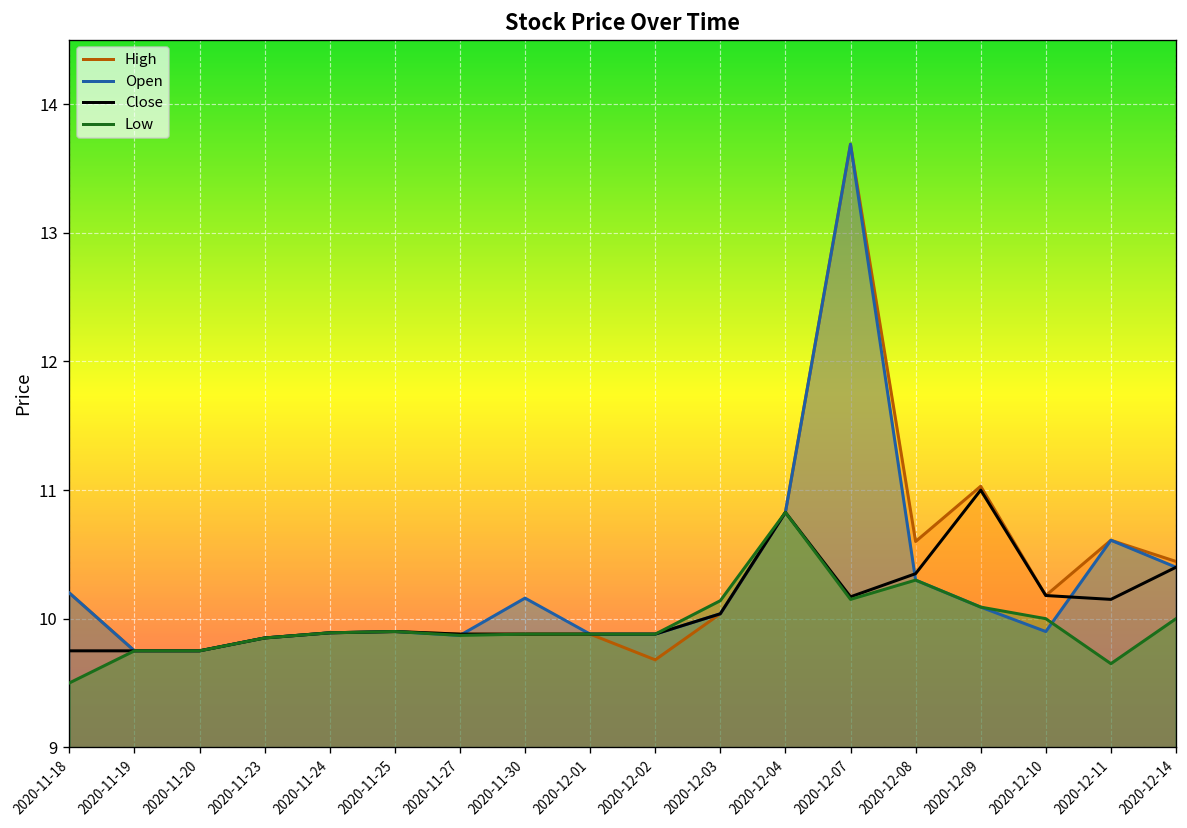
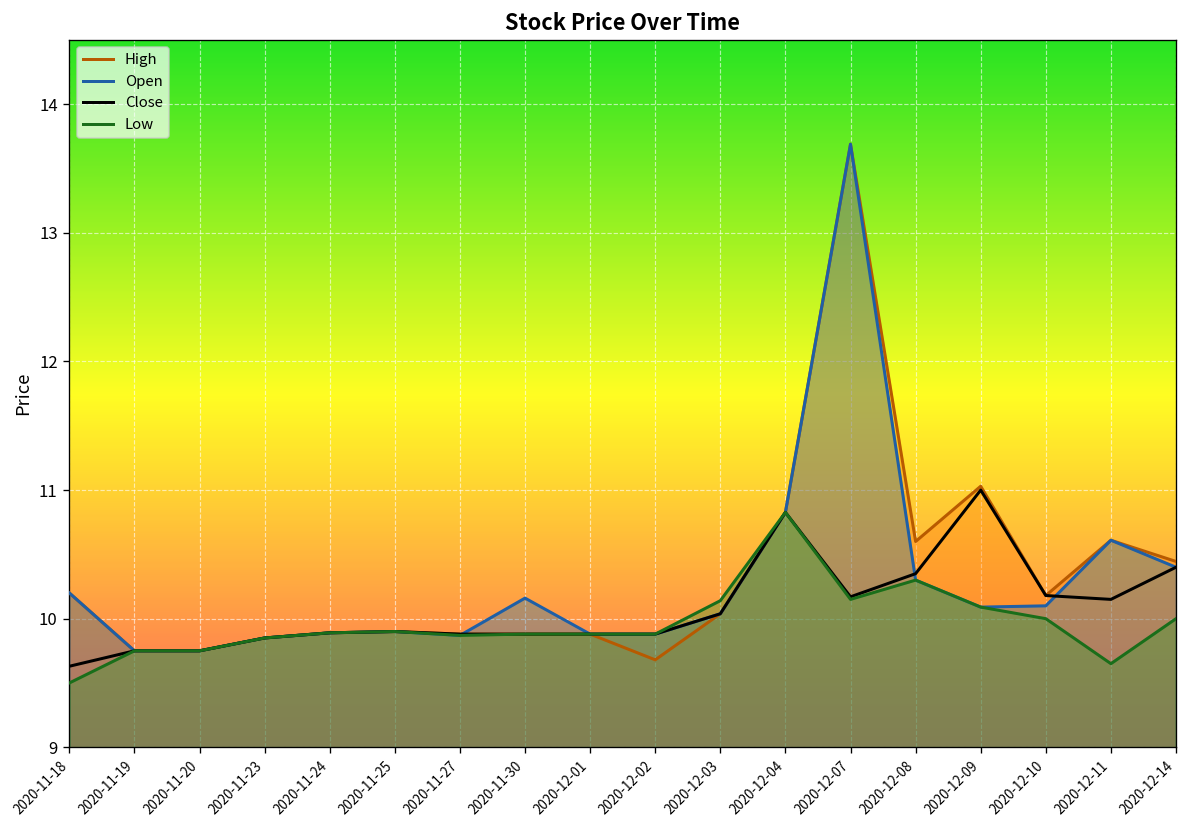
  {
    "High": {
      "2020-12-02": 9.68,
      "2020-12-08": 10.60,
      "2020-12-09": 11.03,
      "2020-12-14": 10.45
    },
    "Open": {
      "2020-11-30": 10.16,
-     "2020-12-10": 9.9
+     "2020-12-10": 10.1
    },
    "Close": {
-     "2020-11-18": 9.75,
+     "2020-11-18": 9.63,
      "2020-12-08": 10.35,
      "2020-12-09": 11.00,
      "2020-12-11": 10.15
    },
    "Low": {
      "2020-11-18": 9.50,
      "2020-12-03": 10.14,
      "2020-12-10": 10.00,
      "2020-12-11": 9.65,
      "2020-12-14": 10.00
    }
  }
